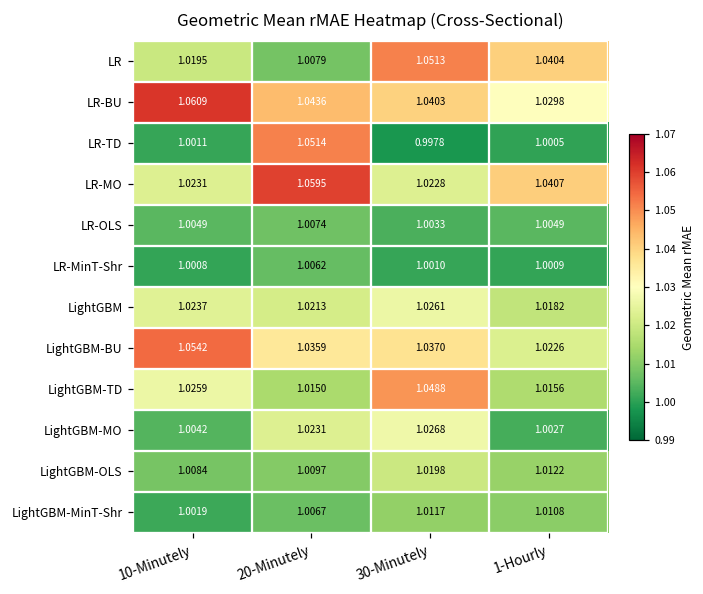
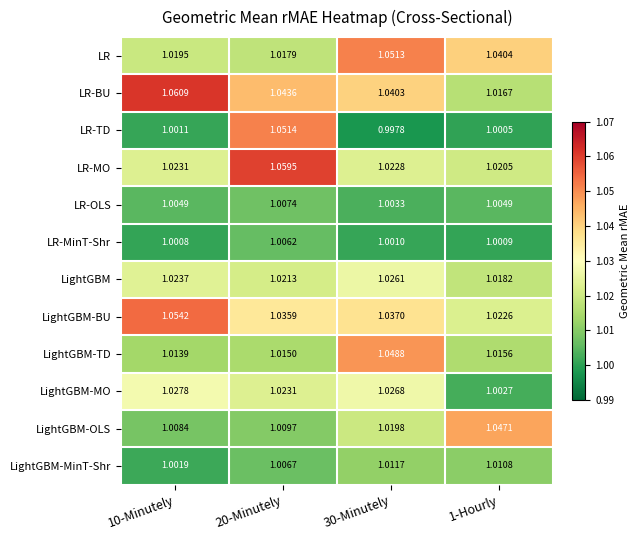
  {
    "LR": {
      "10-Minutely": 1.0195,
-     "20-Minutely": 1.0079,
+     "20-Minutely": 1.0179,
      "30-Minutely": 1.0513,
      "1-Hourly": 1.0404
    },
    "LR-BU": {
      "10-Minutely": 1.0609,
      "20-Minutely": 1.0436,
      "30-Minutely": 1.0403,
-     "1-Hourly": 1.0298
+     "1-Hourly": 1.0167
    },
    "LR-TD": {
      "10-Minutely": 1.0011,
      "20-Minutely": 1.0514,
      "30-Minutely": 0.9978,
      "1-Hourly": 1.0005
    },
    "LR-MO": {
      "10-Minutely": 1.0231,
      "20-Minutely": 1.0595,
      "30-Minutely": 1.0228,
-     "1-Hourly": 1.0407
+     "1-Hourly": 1.0205
    },
    "LR-OLS": {
      "10-Minutely": 1.0049,
      "20-Minutely": 1.0074,
      "30-Minutely": 1.0033,
      "1-Hourly": 1.0049
    },
    "LR-MinT-Shr": {
      "10-Minutely": 1.0008,
      "20-Minutely": 1.0062,
      "30-Minutely": 1.0010,
      "1-Hourly": 1.0009
    },
    "LightGBM": {
      "10-Minutely": 1.0237,
      "20-Minutely": 1.0213,
      "30-Minutely": 1.0261,
      "1-Hourly": 1.0182
    },
    "LightGBM-BU": {
      "10-Minutely": 1.0542,
      "20-Minutely": 1.0359,
      "30-Minutely": 1.0370,
      "1-Hourly": 1.0226
    },
    "LightGBM-TD": {
-     "10-Minutely": 1.0259,
+     "10-Minutely": 1.0139,
      "20-Minutely": 1.0150,
      "30-Minutely": 1.0488,
      "1-Hourly": 1.0156
    },
    "LightGBM-MO": {
-     "10-Minutely": 1.0042,
+     "10-Minutely": 1.0278,
      "20-Minutely": 1.0231,
      "30-Minutely": 1.0268,
      "1-Hourly": 1.0027
    },
    "LightGBM-OLS": {
      "10-Minutely": 1.0084,
      "20-Minutely": 1.0097,
      "30-Minutely": 1.0198,
-     "1-Hourly": 1.0122
+     "1-Hourly": 1.0471
    },
    "LightGBM-MinT-Shr": {
      "10-Minutely": 1.0019,
      "20-Minutely": 1.0067,
      "30-Minutely": 1.0117,
      "1-Hourly": 1.0108
    }
  }
